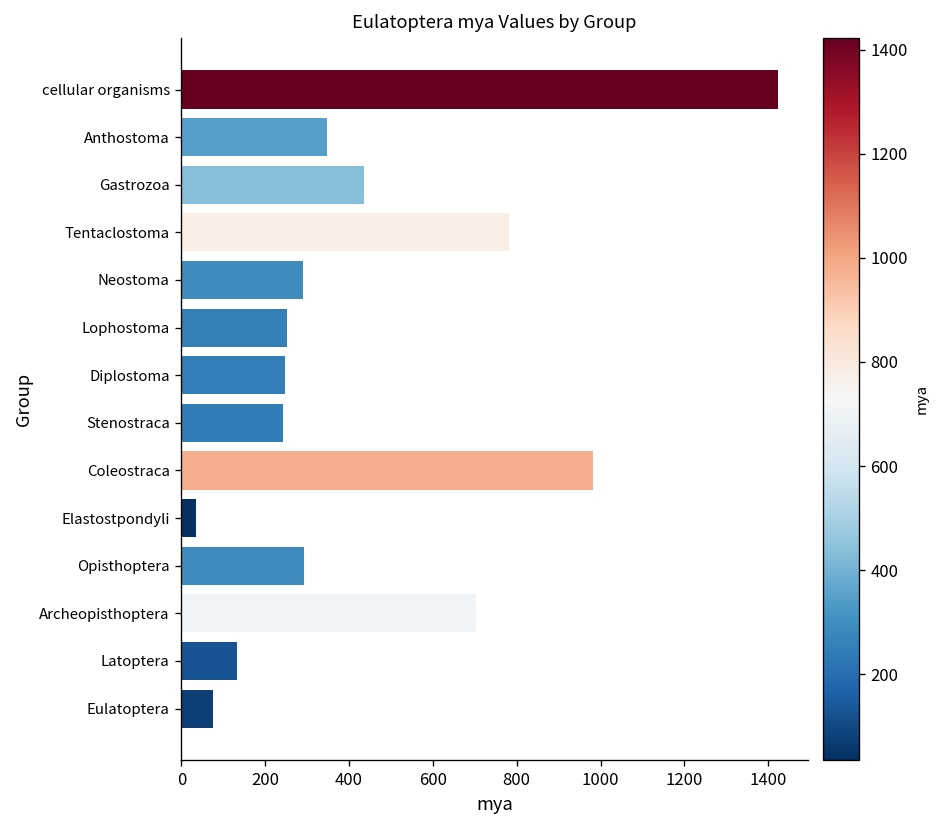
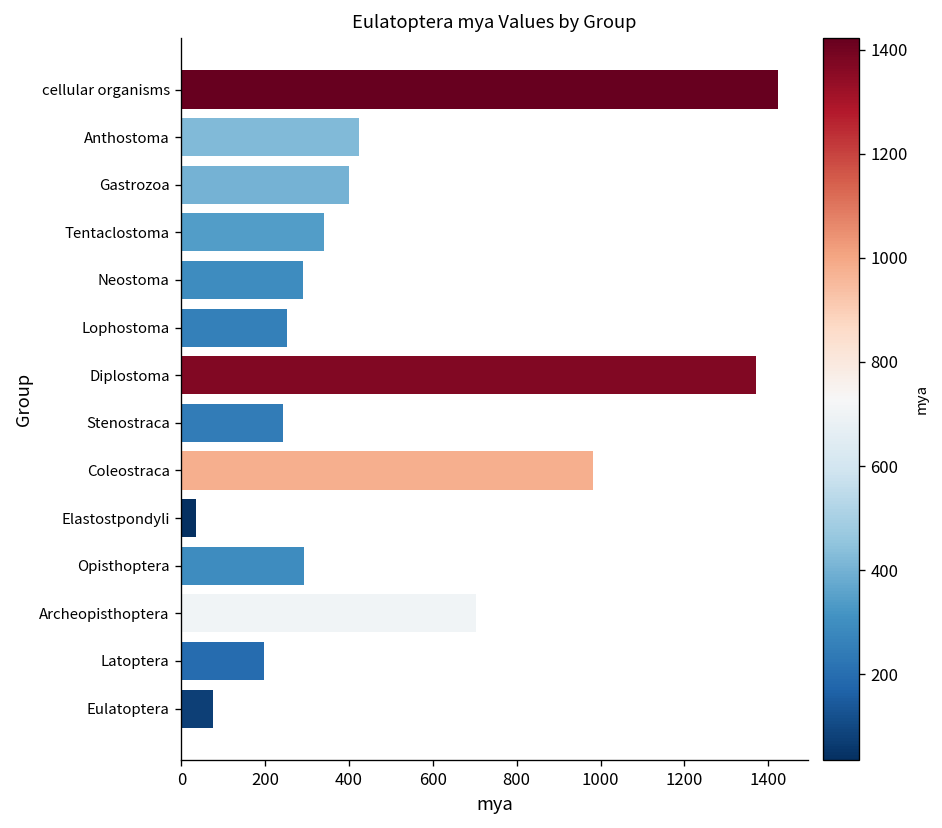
  {
    "cellular organisms": 1420,
-   "Anthostoma": 350,
-   "Gastrozoa": 440,
-   "Tentaclostoma": 780,
+   "Anthostoma": 420,
+   "Gastrozoa": 400,
+   "Tentaclostoma": 340,
    "Neostoma": 290,
    "Lophostoma": 250,
-   "Diplostoma": 250,
+   "Diplostoma": 1370,
    "Stenostraca": 240,
    "Coleostraca": 980,
    "Elastostpondyli": 30,
    "Opisthoptera": 290,
    "Archeopisthoptera": 700,
-   "Latoptera": 130,
+   "Latoptera": 200,
    "Eulatoptera": 80
  }
